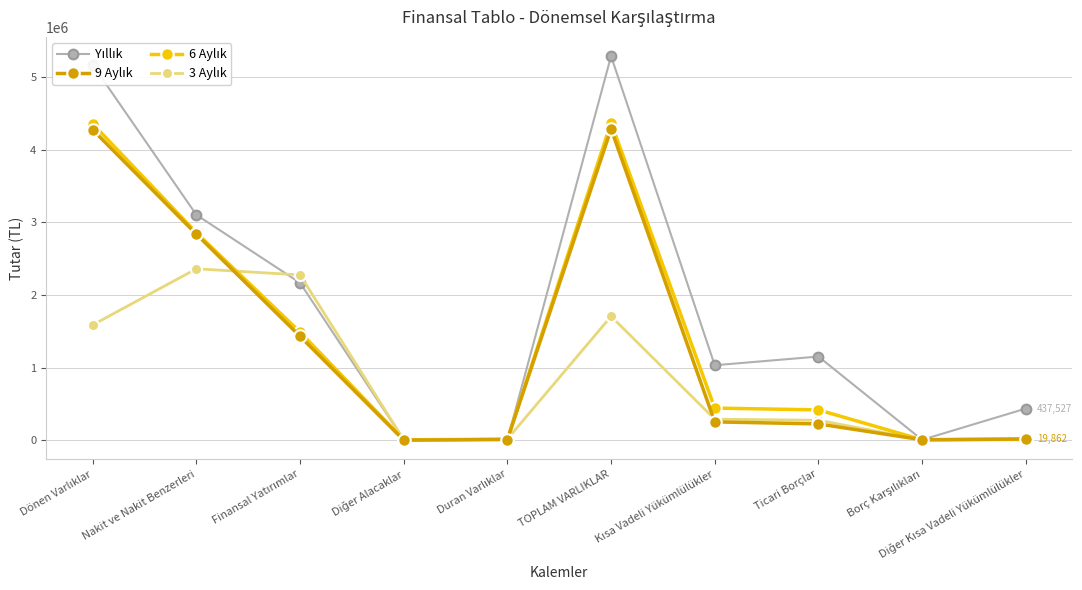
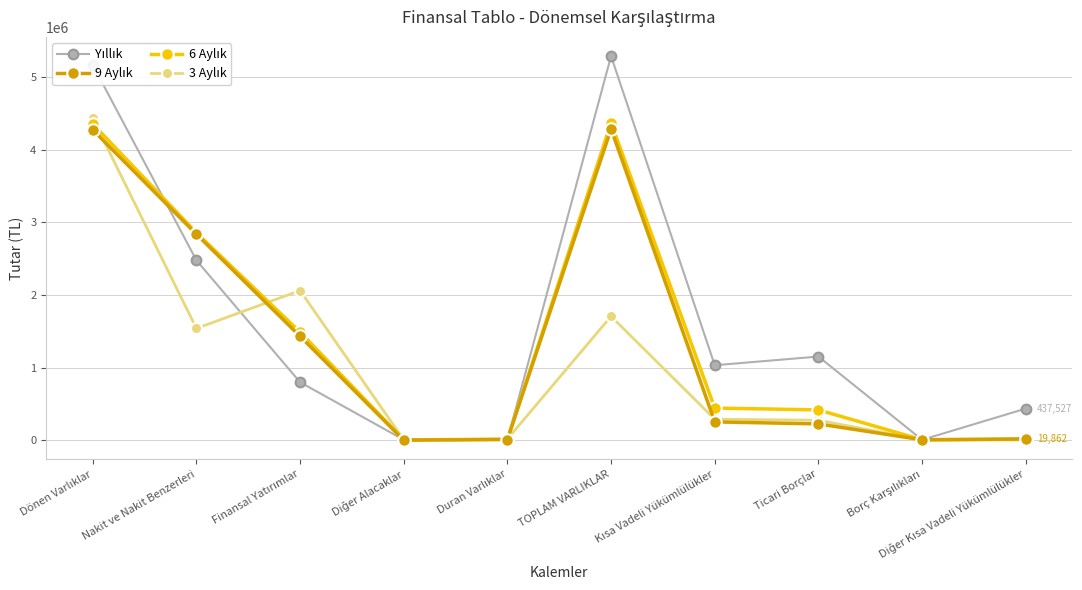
  {
    "Yıllık": {
-     "Nakit ve Nakit Benzerleri": 3100000,
-     "Finansal Yatırımlar": 2200000,
+     "Nakit ve Nakit Benzerleri": 2500000,
+     "Finansal Yatırımlar": 800000,
      "TOPLAM VARLIKLAR": 5300000,
      "Kısa Vadeli Yükümlülükler": 1000000,
      "Ticari Borçlar": 1200000
    },
    "3 Aylık": {
-     "Dönen Varlıklar": 1600000,
-     "Nakit ve Nakit Benzerleri": 2400000,
-     "Finansal Yatırımlar": 2300000,
+     "Dönen Varlıklar": 4400000,
+     "Nakit ve Nakit Benzerleri": 1500000,
+     "Finansal Yatırımlar": 2100000,
      "TOPLAM VARLIKLAR": 1700000,
      "Kısa Vadeli Yükümlülükler": 300000,
      "Ticari Borçlar": 300000
    }
  }
